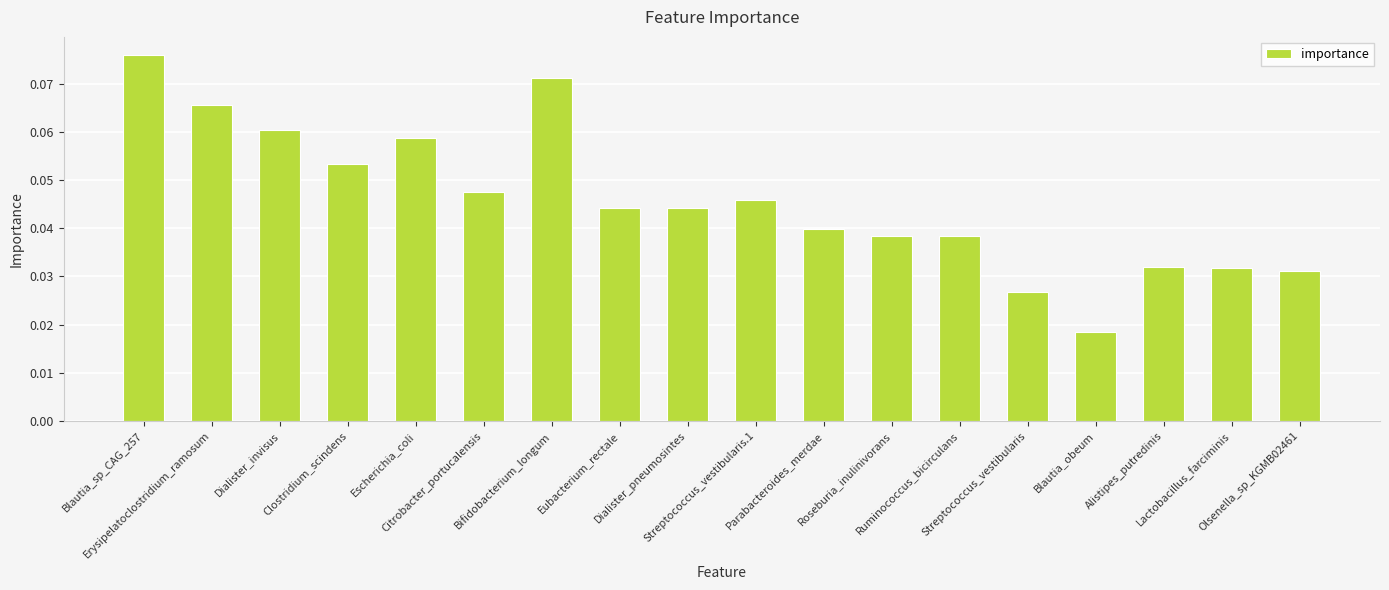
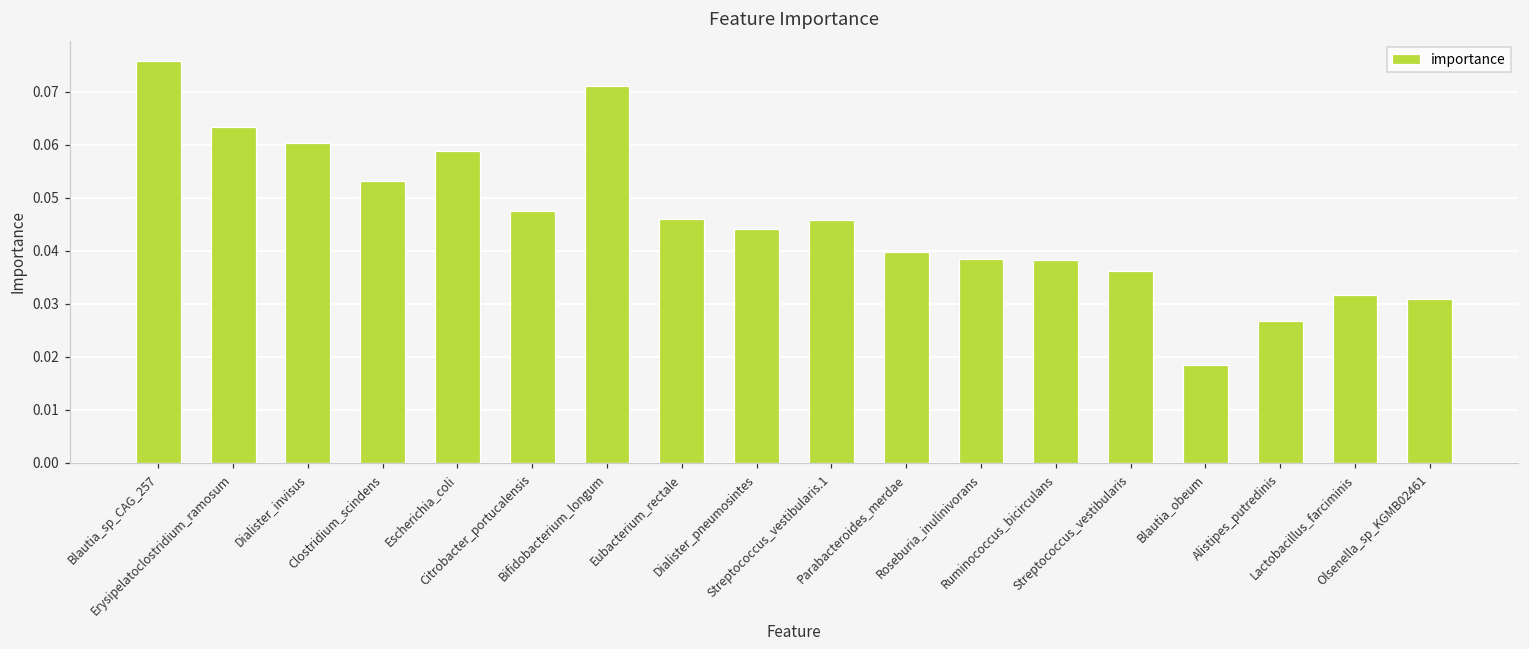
  {
    "Blautia_sp_CAG_257": 0.076,
-   "Erysipelatoclostridium_ramosum": 0.066,
+   "Erysipelatoclostridium_ramosum": 0.063,
    "Dialister_invisus": 0.060,
    "Clostridium_scindens": 0.053,
    "Escherichia_coli": 0.059,
    "Citrobacter_portucalensis": 0.047,
    "Bifidobacterium_longum": 0.071,
-   "Eubacterium_rectale": 0.044,
+   "Eubacterium_rectale": 0.046,
    "Dialister_pneumosintes": 0.044,
    "Streptococcus_vestibularis.1": 0.046,
    "Parabacteroides_merdae": 0.040,
    "Roseburia_inulinivorans": 0.038,
    "Ruminococcus_bicirculans": 0.038,
-   "Streptococcus_vestibularis": 0.027,
+   "Streptococcus_vestibularis": 0.036,
    "Blautia_obeum": 0.019,
-   "Alistipes_putredinis": 0.032,
+   "Alistipes_putredinis": 0.027,
    "Lactobacillus_farciminis": 0.032,
    "Olsenella_sp_KGMB02461": 0.031
  }
